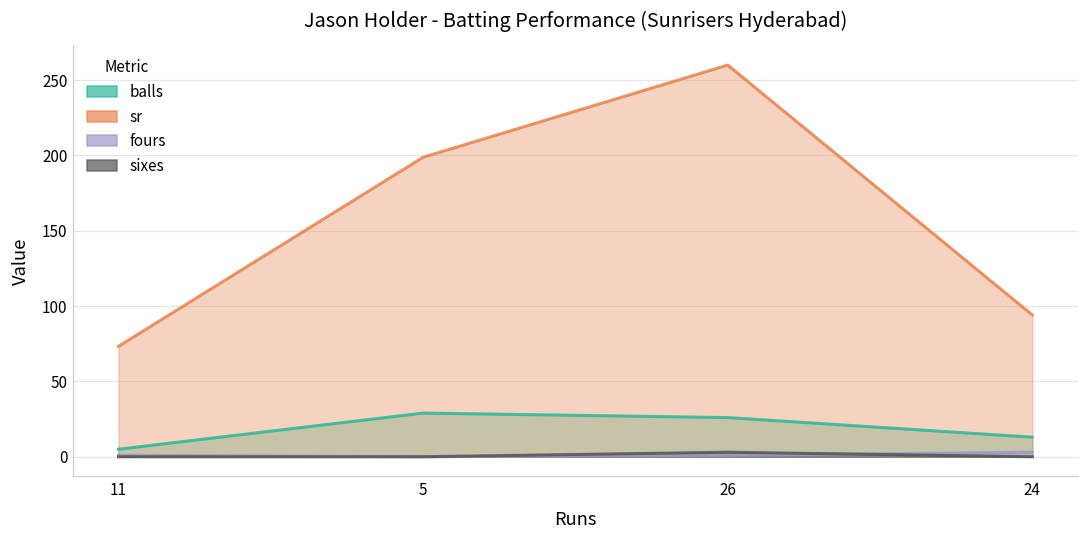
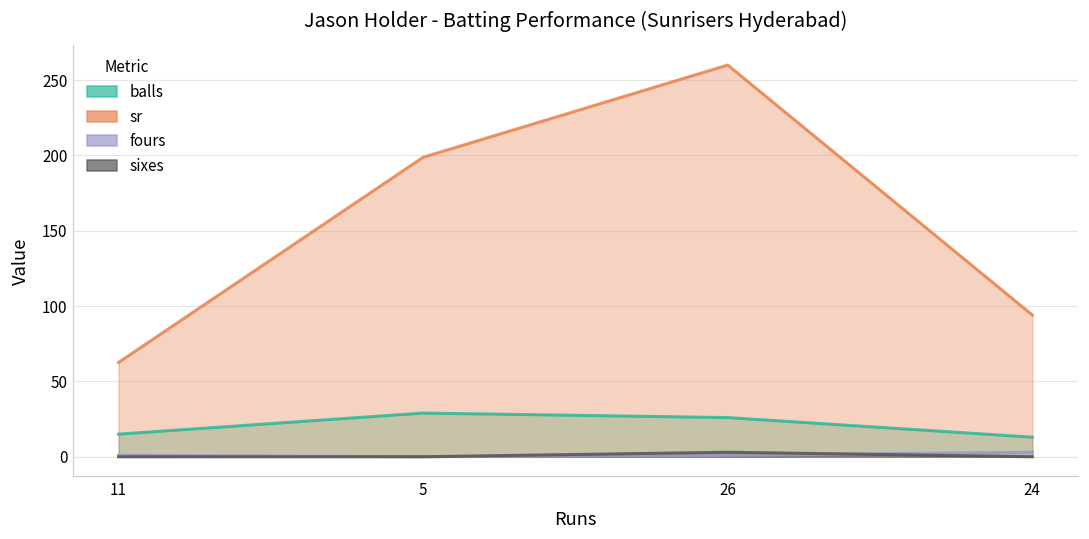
  {
    "balls": {
-     "11": 5,
+     "11": 15,
      "5": 29,
      "26": 26,
      "24": 13
    },
    "sr": {
-     "11": 73,
+     "11": 63,
      "5": 199,
      "26": 260,
      "24": 94
    },
    "fours": {
      "26": 1,
      "24": 3
    },
    "sixes": {
      "26": 3,
      "24": 0
    }
  }
